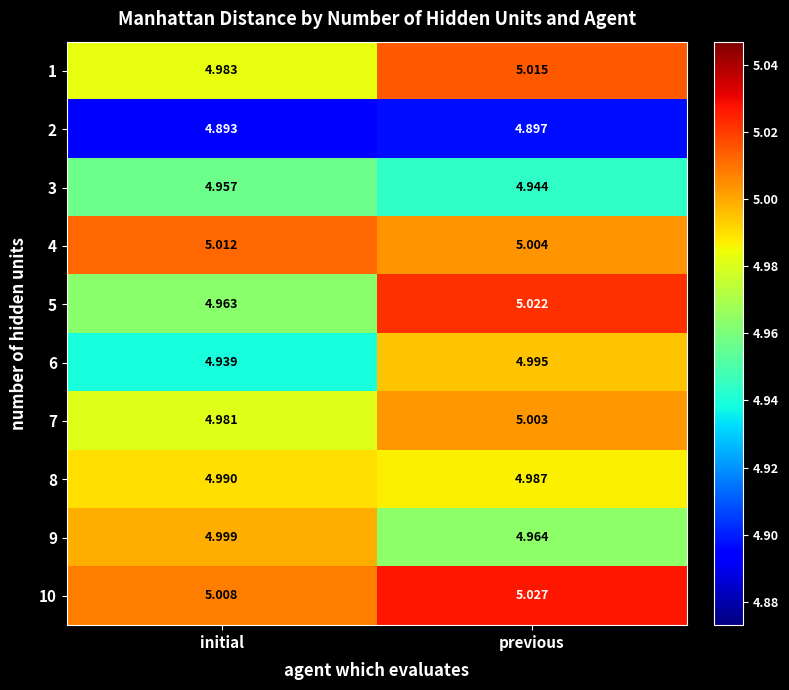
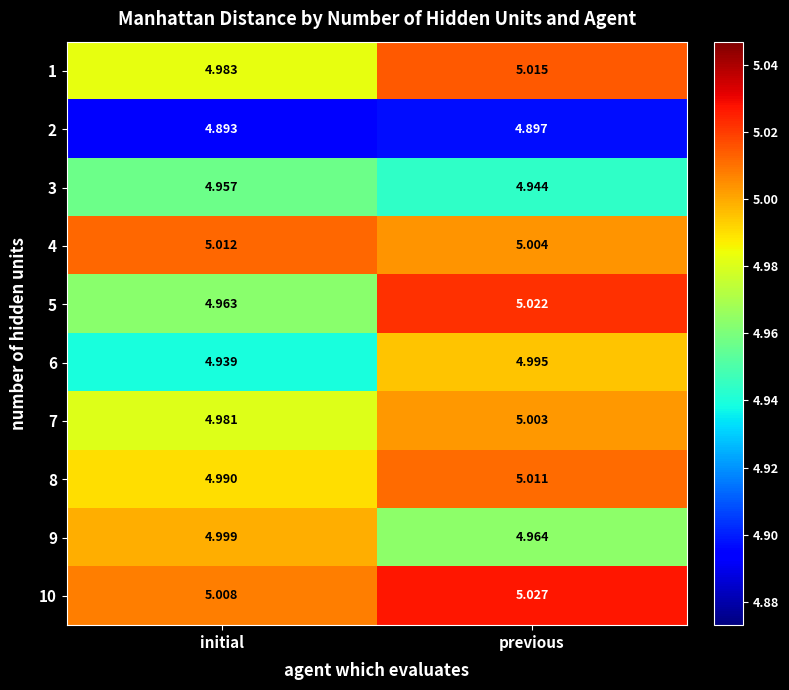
  {
    "1": {
      "initial": 4.983,
      "previous": 5.015
    },
    "2": {
      "initial": 4.893,
      "previous": 4.897
    },
    "3": {
      "initial": 4.957,
      "previous": 4.944
    },
    "4": {
      "initial": 5.012,
      "previous": 5.004
    },
    "5": {
      "initial": 4.963,
      "previous": 5.022
    },
    "6": {
      "initial": 4.939,
      "previous": 4.995
    },
    "7": {
      "initial": 4.981,
      "previous": 5.003
    },
    "8": {
      "initial": 4.990,
-     "previous": 4.987
+     "previous": 5.011
    },
    "9": {
      "initial": 4.999,
      "previous": 4.964
    },
    "10": {
      "initial": 5.008,
      "previous": 5.027
    }
  }
